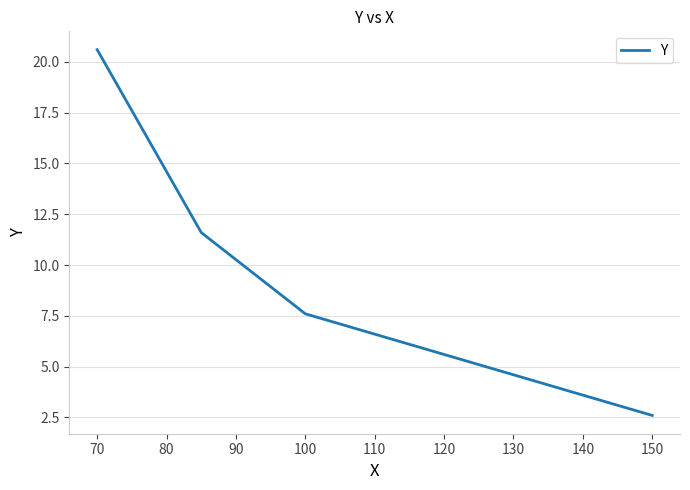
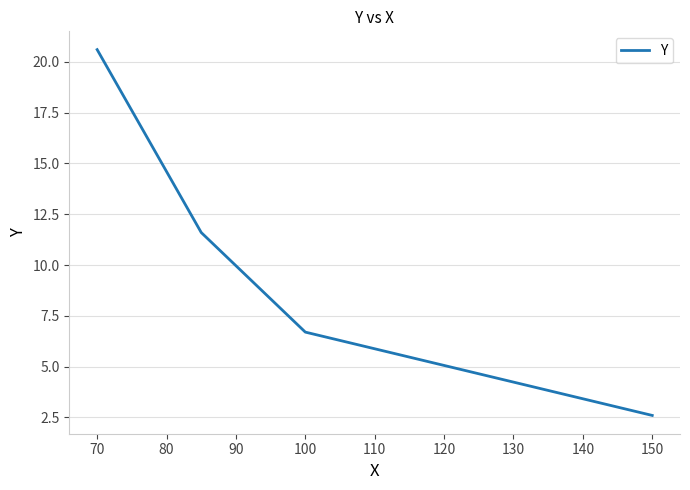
  {
    "70": 20.6,
-   "100": 7.6,
+   "100": 6.7,
    "150": 2.6
  }
